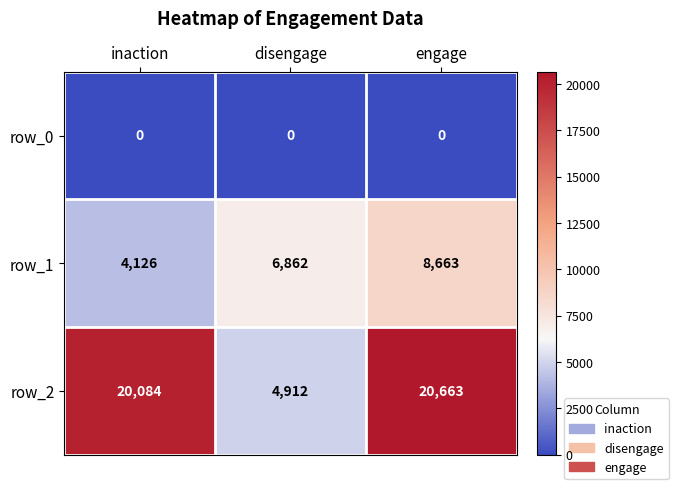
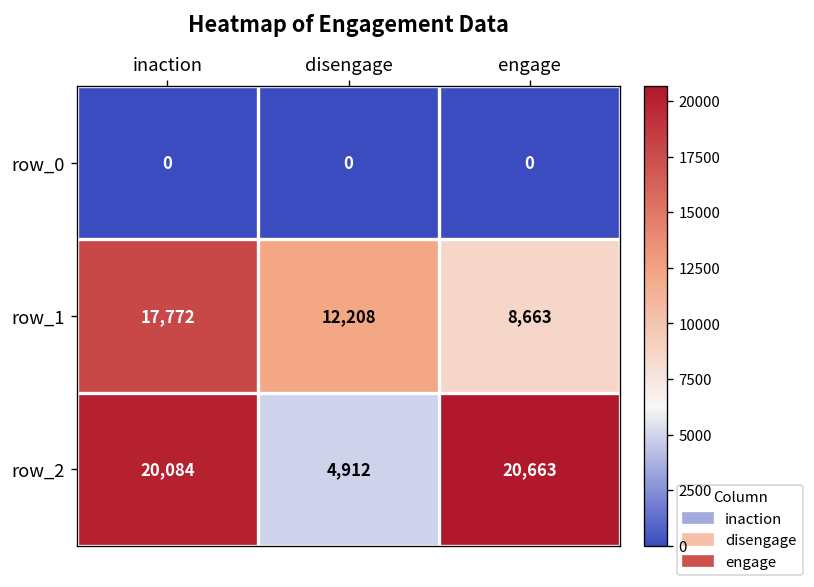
  {
    "row_0": {
      "inaction": "0",
      "disengage": "0",
      "engage": "0"
    },
    "row_1": {
-     "inaction": "4,126",
-     "disengage": "6,862",
+     "inaction": "17,772",
+     "disengage": "12,208",
      "engage": "8,663"
    },
    "row_2": {
      "inaction": "20,084",
      "disengage": "4,912",
      "engage": "20,663"
    }
  }
